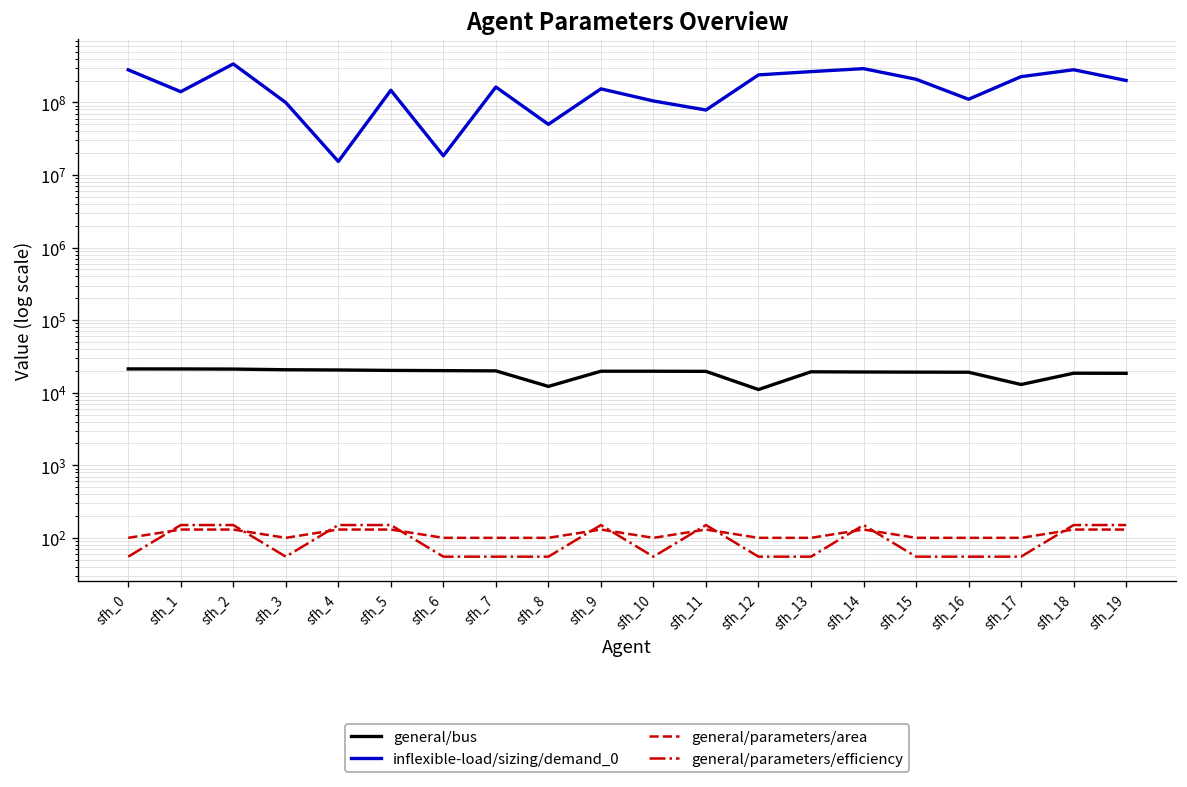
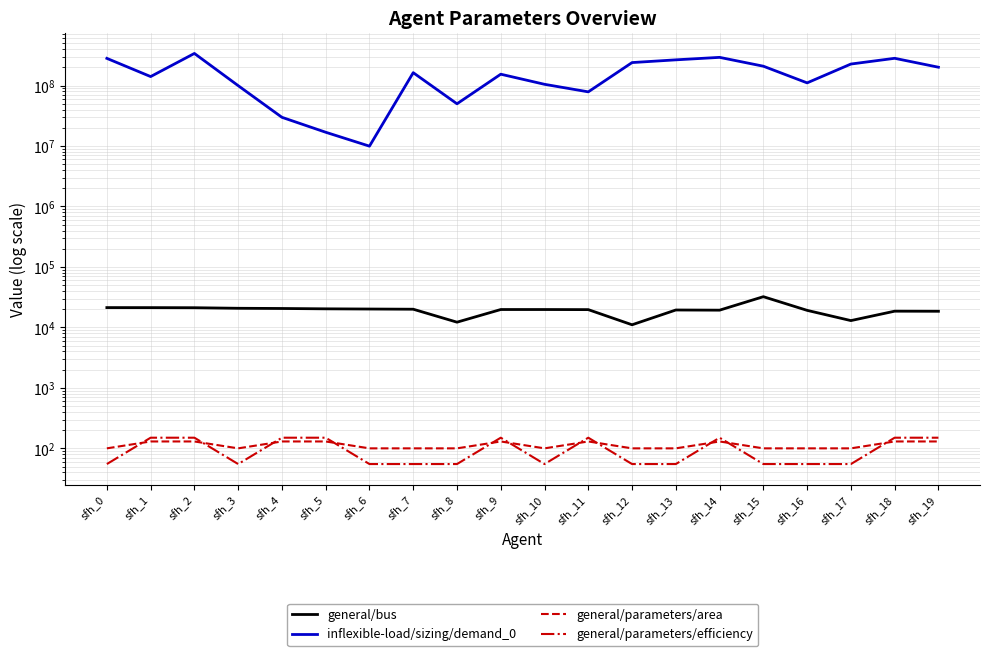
  {
    "general/bus": {
      "sfh_0": 21000,
      "sfh_1": 21000,
      "sfh_2": 21000,
      "sfh_3": 21000,
      "sfh_4": 21000,
      "sfh_5": 20000,
      "sfh_6": 20000,
      "sfh_7": 20000,
      "sfh_8": 12000,
      "sfh_9": 20000,
      "sfh_10": 20000,
      "sfh_11": 20000,
      "sfh_12": 11000,
      "sfh_13": 19000,
      "sfh_14": 19000,
-     "sfh_15": 19000,
+     "sfh_15": 30000,
      "sfh_16": 19000,
      "sfh_17": 13000,
      "sfh_18": 19000,
      "sfh_19": 18000
    },
    "inflexible-load/sizing/demand_0": {
      "sfh_0": 300000000,
      "sfh_1": 140000000,
      "sfh_2": 300000000,
      "sfh_3": 100000000,
-     "sfh_4": 15000000,
-     "sfh_5": 150000000,
-     "sfh_6": 18000000,
+     "sfh_4": 30000000,
+     "sfh_5": 17000000,
+     "sfh_6": 10000000,
      "sfh_7": 160000000,
      "sfh_8": 50000000,
      "sfh_9": 150000000,
      "sfh_10": 100000000,
      "sfh_11": 80000000,
      "sfh_12": 240000000,
      "sfh_13": 300000000,
      "sfh_14": 300000000,
      "sfh_15": 210000000,
      "sfh_16": 110000000,
      "sfh_17": 230000000,
      "sfh_18": 300000000,
      "sfh_19": 200000000
    }
  }
